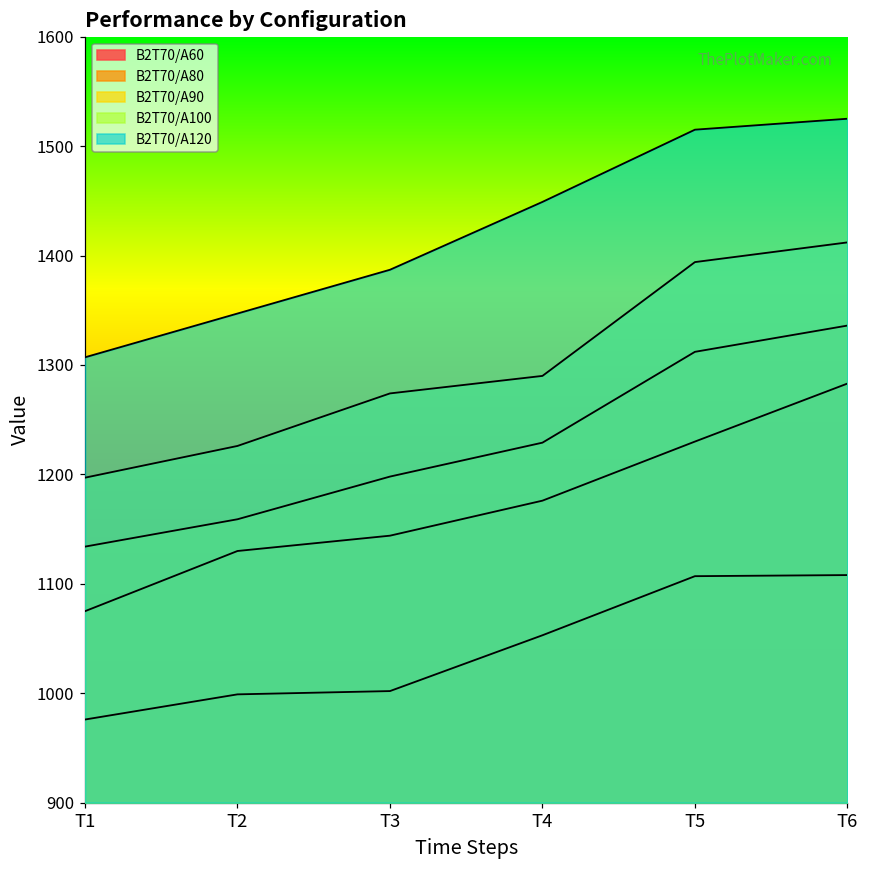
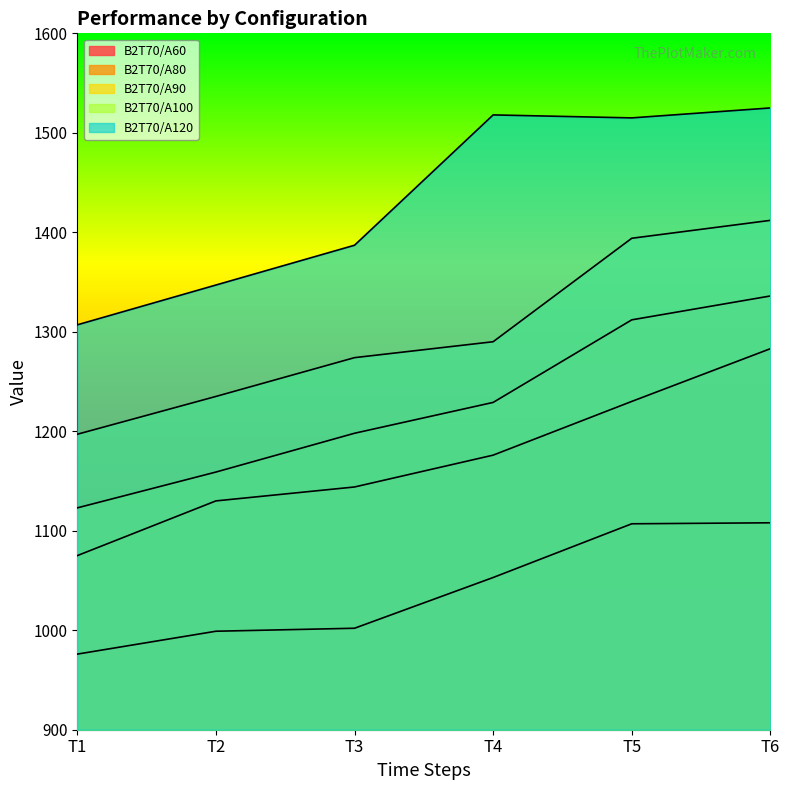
  {
    "B2T70/A60": {
      "T1": 980,
      "T2": 1000,
      "T3": 1000,
      "T4": 1050,
      "T5": 1110,
      "T6": 1110
    },
    "B2T70/A80": {
      "T1": 1080,
      "T2": 1130,
      "T3": 1140,
      "T4": 1180,
      "T5": 1230,
      "T6": 1280
    },
    "B2T70/A90": {
-     "T1": 1130,
+     "T1": 1120,
      "T2": 1160,
      "T3": 1200,
      "T4": 1230,
      "T5": 1310,
      "T6": 1340
    },
    "B2T70/A100": {
      "T1": 1200,
-     "T2": 1230,
+     "T2": 1240,
      "T3": 1270,
      "T4": 1290,
      "T5": 1390,
      "T6": 1410
    },
    "B2T70/A120": {
      "T1": 1310,
      "T2": 1350,
      "T3": 1390,
-     "T4": 1450,
+     "T4": 1520,
      "T5": 1520,
      "T6": 1530
    }
  }
